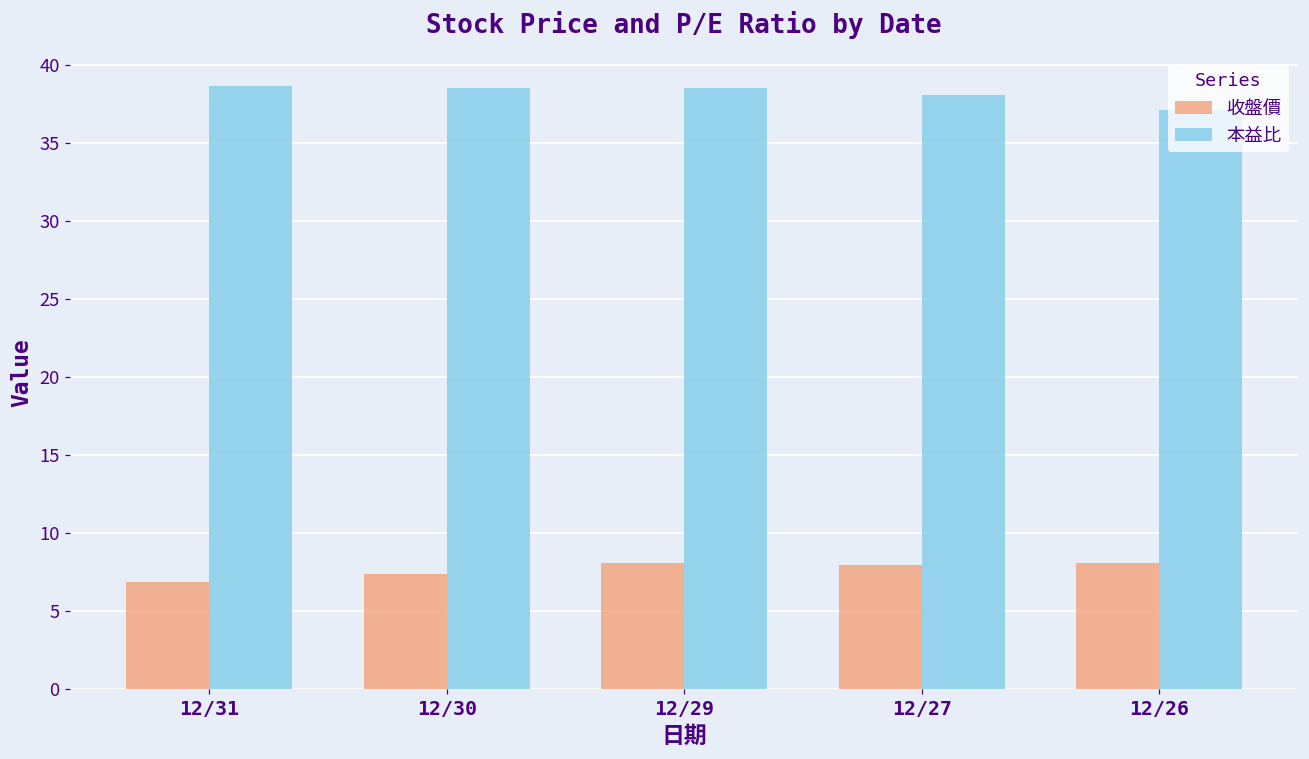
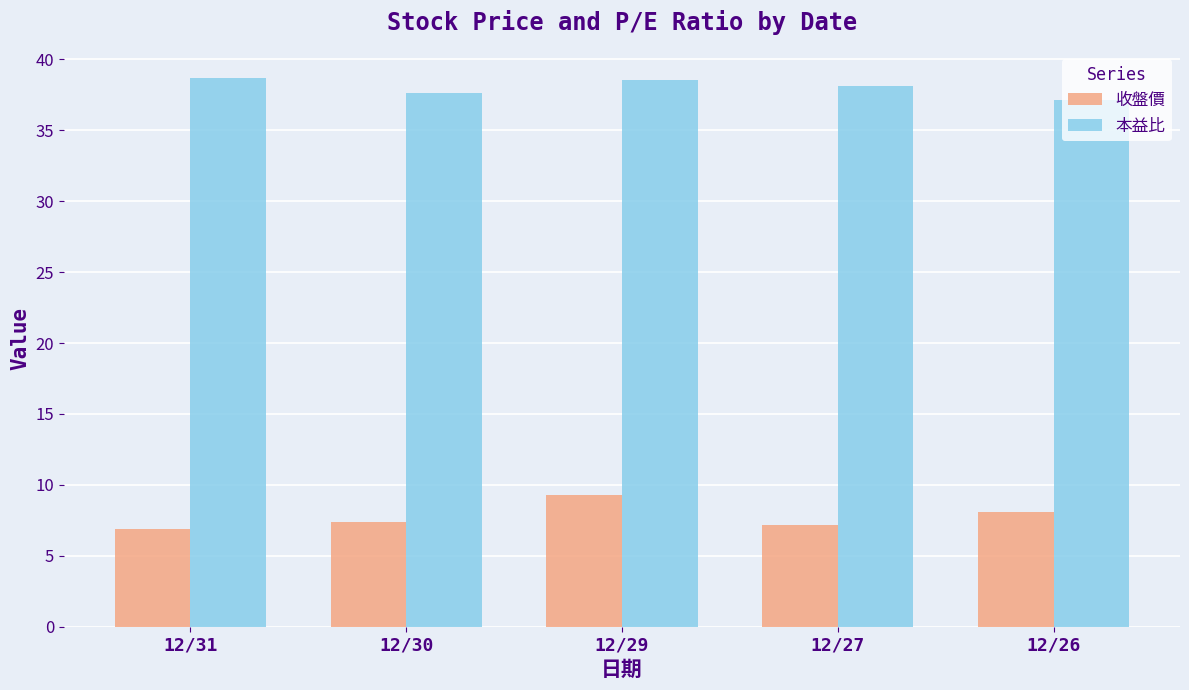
  {
    "收盤價": {
      "12/31": 6.9,
      "12/30": 7.4,
-     "12/29": 8.1,
-     "12/27": 8.0,
+     "12/29": 9.3,
+     "12/27": 7.2,
      "12/26": 8.1
    },
    "本益比": {
      "12/31": 38.7,
-     "12/30": 38.6,
+     "12/30": 37.6,
      "12/29": 38.6,
      "12/27": 38.1
    }
  }
